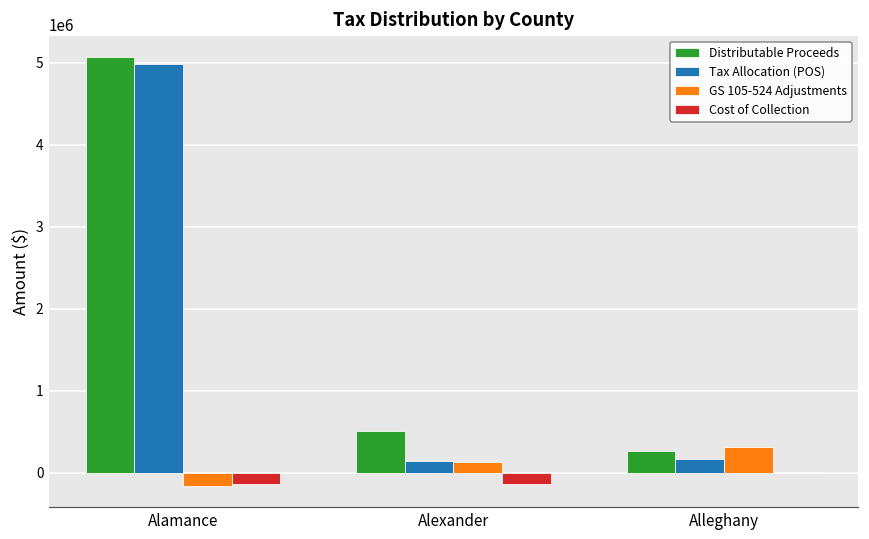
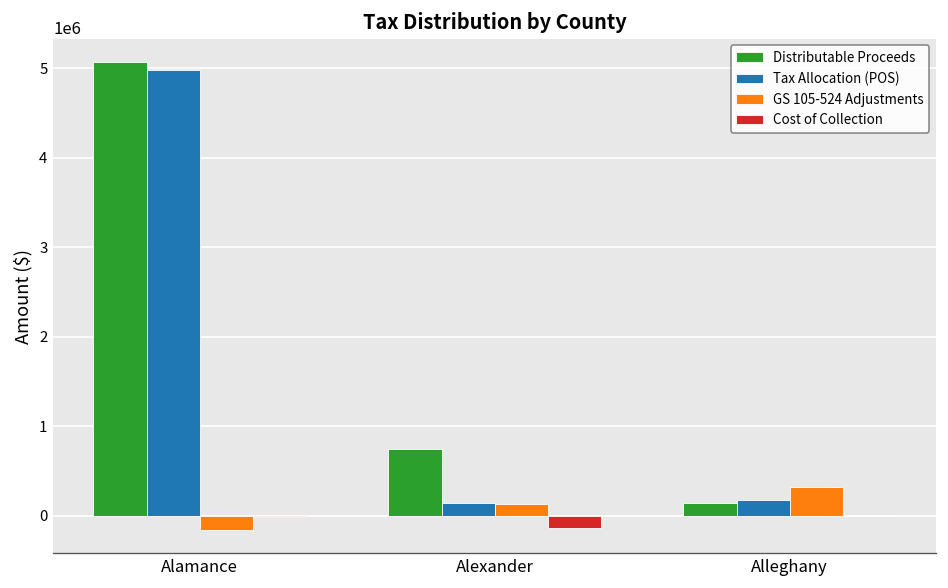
  {
    "Distributable Proceeds": {
      "Alamance": 5100000,
-     "Alexander": 500000,
-     "Alleghany": 300000
+     "Alexander": 700000,
+     "Alleghany": 100000
    },
    "Tax Allocation (POS)": {
      "Alamance": 5000000,
      "Alexander": 100000,
      "Alleghany": 200000
    },
    "GS 105-524 Adjustments": {
      "Alamance": -200000,
      "Alexander": 100000,
      "Alleghany": 300000
    },
    "Cost of Collection": {
-     "Alamance": -100000,
+     "Alamance": 0,
      "Alexander": -100000
    }
  }
